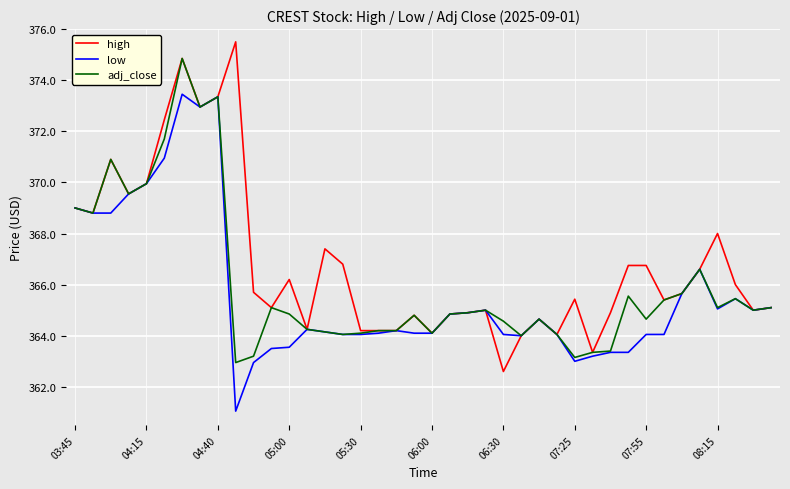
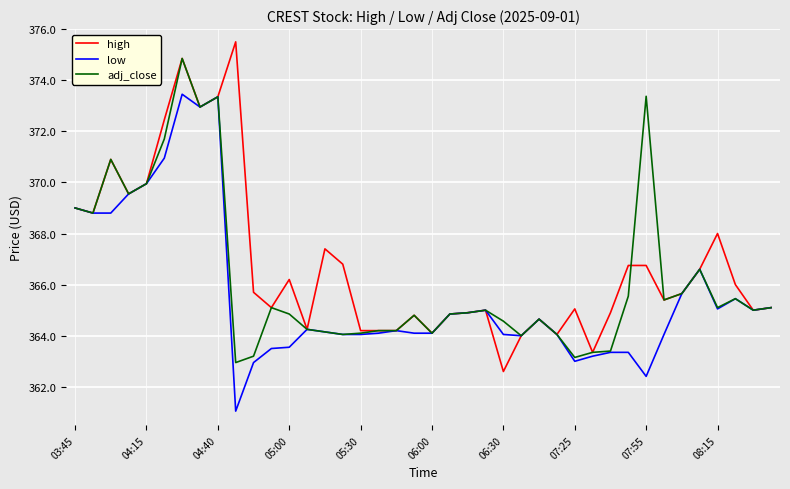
  {
    "high": {
      "05:00": 366.2,
      "05:30": 364.2,
      "06:30": 362.6,
-     "07:25": 365.4,
+     "07:25": 365.1,
      "07:55": 366.8,
      "08:15": 368.0
    },
    "low": {
      "05:00": 363.6,
      "06:30": 364.1,
      "07:25": 363.0,
-     "07:55": 364.1
+     "07:55": 362.4
    },
    "adj_close": {
      "05:00": 364.9,
      "06:30": 364.6,
      "07:25": 363.2,
-     "07:55": 364.7
+     "07:55": 373.4
    }
  }
